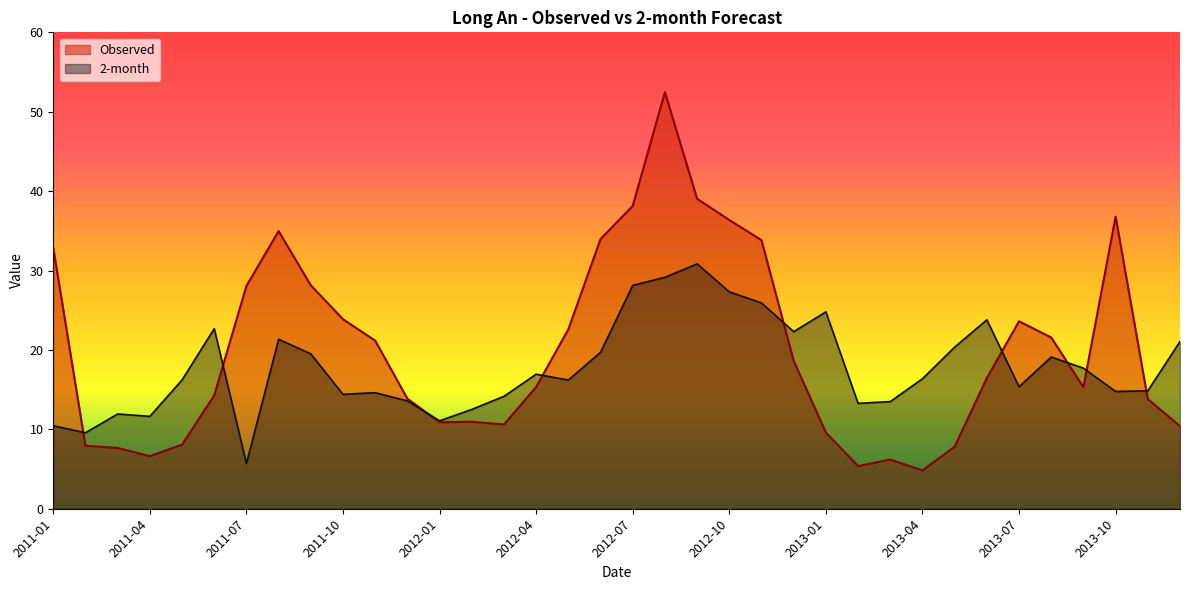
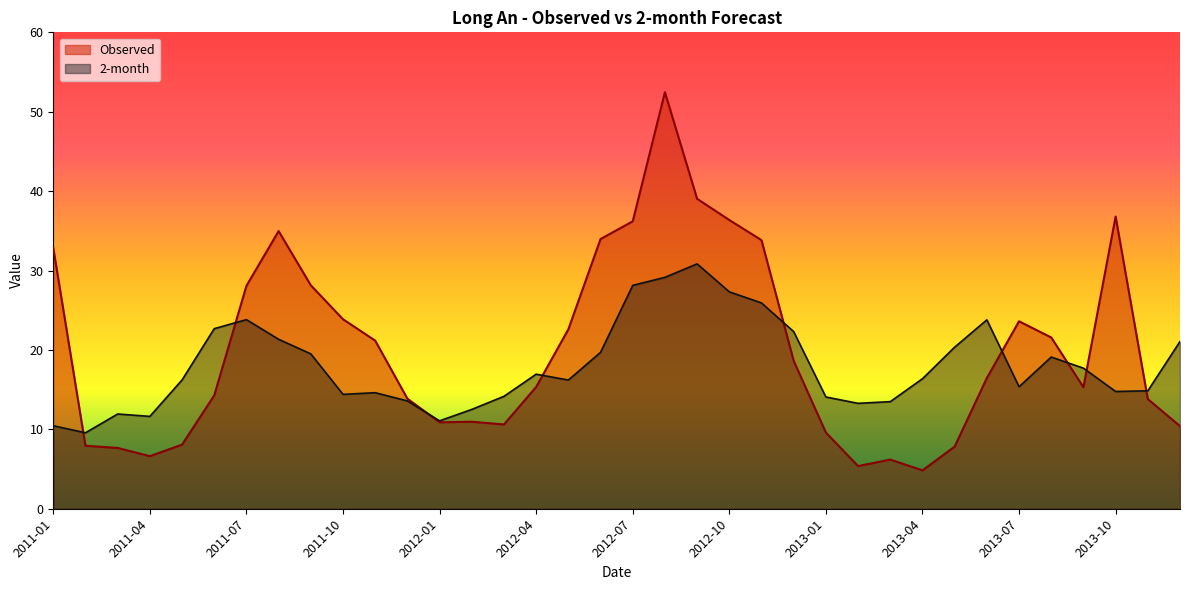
  {
    "Observed": {
      "2011-01": 33,
      "2011-04": 7,
      "2011-07": 28,
      "2011-10": 24,
      "2012-04": 15,
-     "2012-07": 38,
+     "2012-07": 36,
      "2012-10": 36,
      "2013-01": 10,
      "2013-04": 5,
      "2013-07": 24,
      "2013-10": 37
    },
    "2-month": {
      "2011-01": 10,
      "2011-04": 12,
-     "2011-07": 6,
+     "2011-07": 24,
      "2011-10": 14,
      "2012-04": 17,
      "2012-07": 28,
      "2012-10": 27,
-     "2013-01": 25,
+     "2013-01": 14,
      "2013-04": 16,
      "2013-07": 15,
      "2013-10": 15
    }
  }
